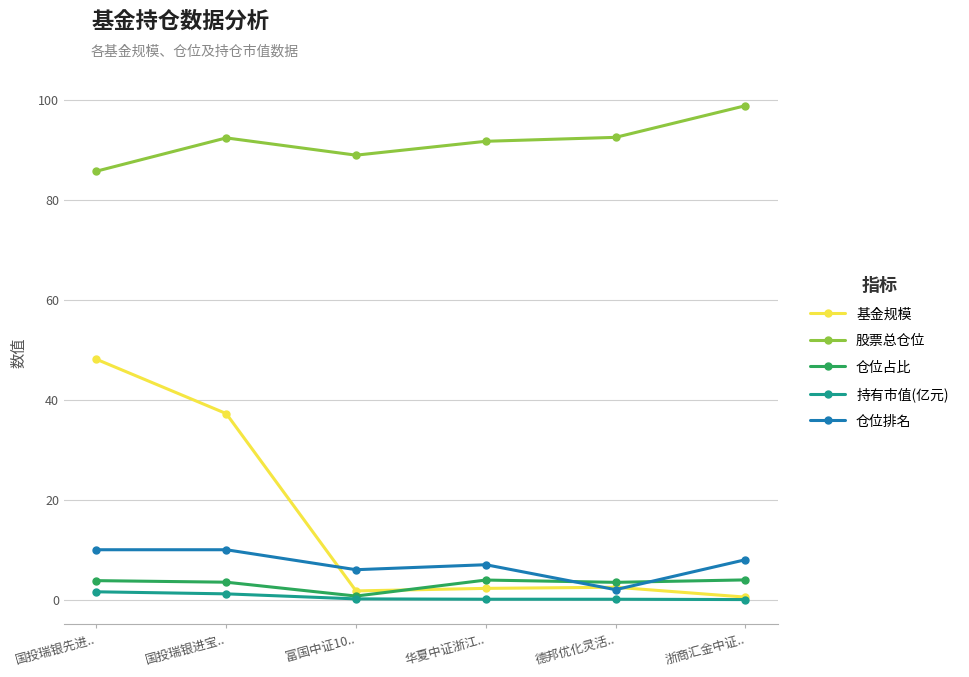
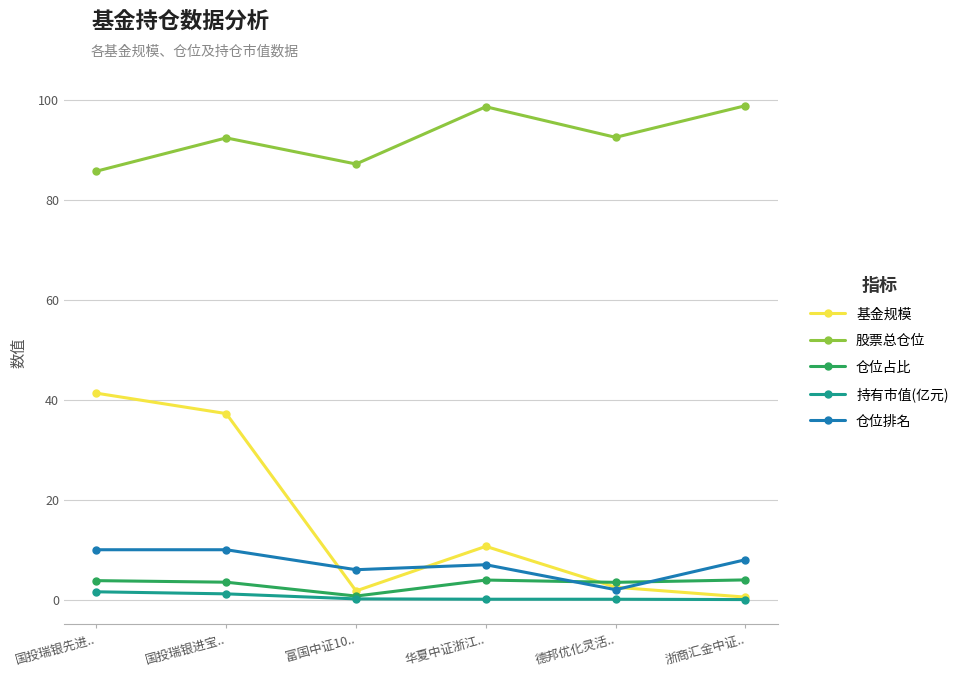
  {
    "基金规模": {
-     "国投瑞银先进..": 48,
+     "国投瑞银先进..": 41,
      "国投瑞银进宝..": 37,
      "富国中证10..": 2,
-     "华夏中证浙江..": 2
+     "华夏中证浙江..": 11
    },
    "股票总仓位": {
      "国投瑞银先进..": 86,
      "国投瑞银进宝..": 92,
-     "富国中证10..": 89,
-     "华夏中证浙江..": 92,
+     "富国中证10..": 87,
+     "华夏中证浙江..": 99,
      "德邦优化灵活..": 93,
      "浙商汇金中证..": 99
    }
  }
